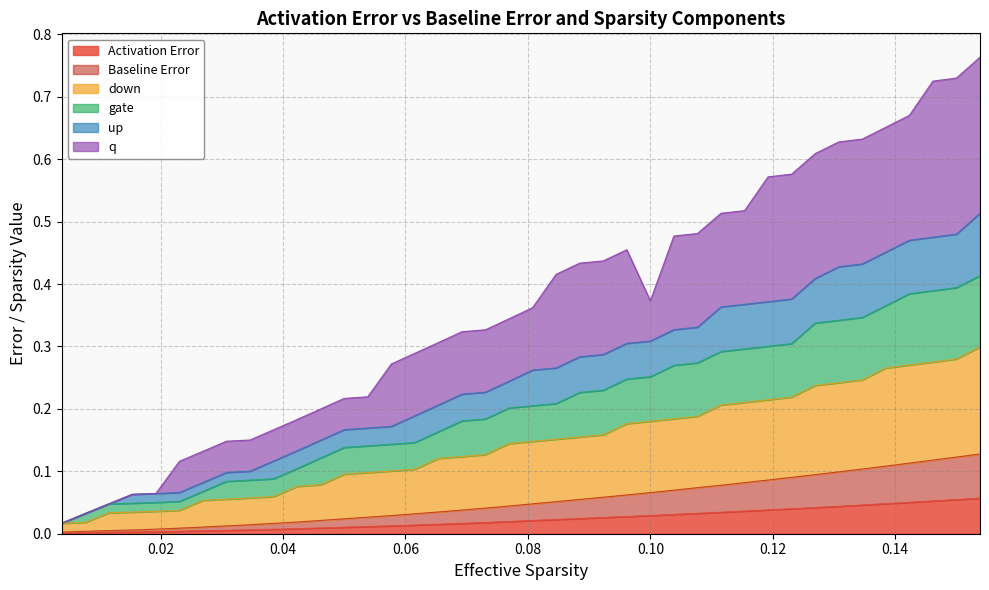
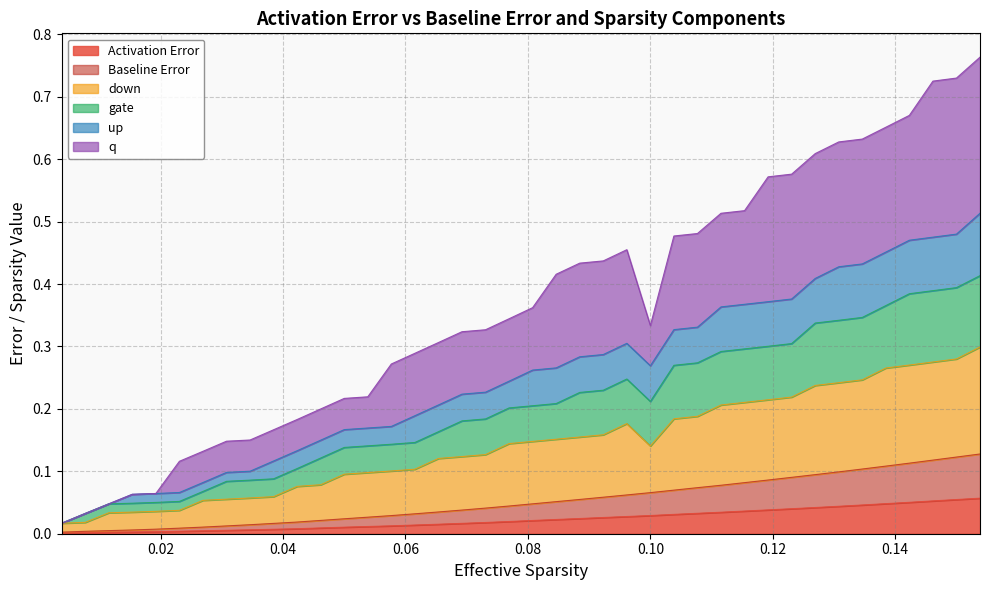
  {
    "down": {
-     "0.10": 0.11
+     "0.10": 0.07
    },
    "gate": {
      "0.10": 0.07
    },
    "up": {
      "0.10": 0.06
    },
    "q": {
      "0.10": 0.06
    }
  }
